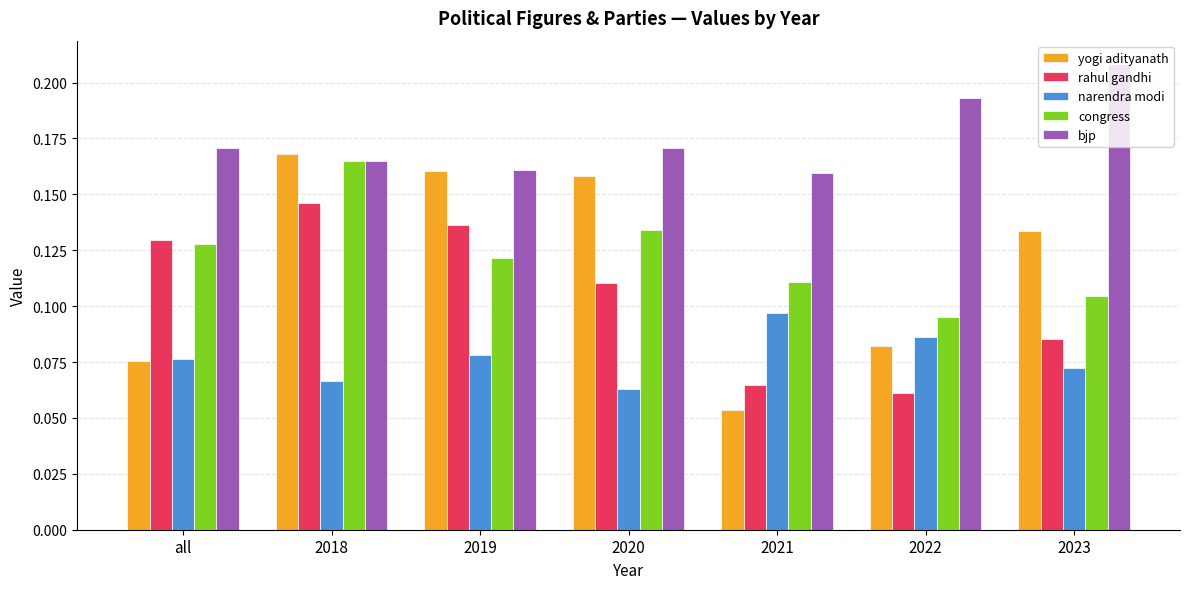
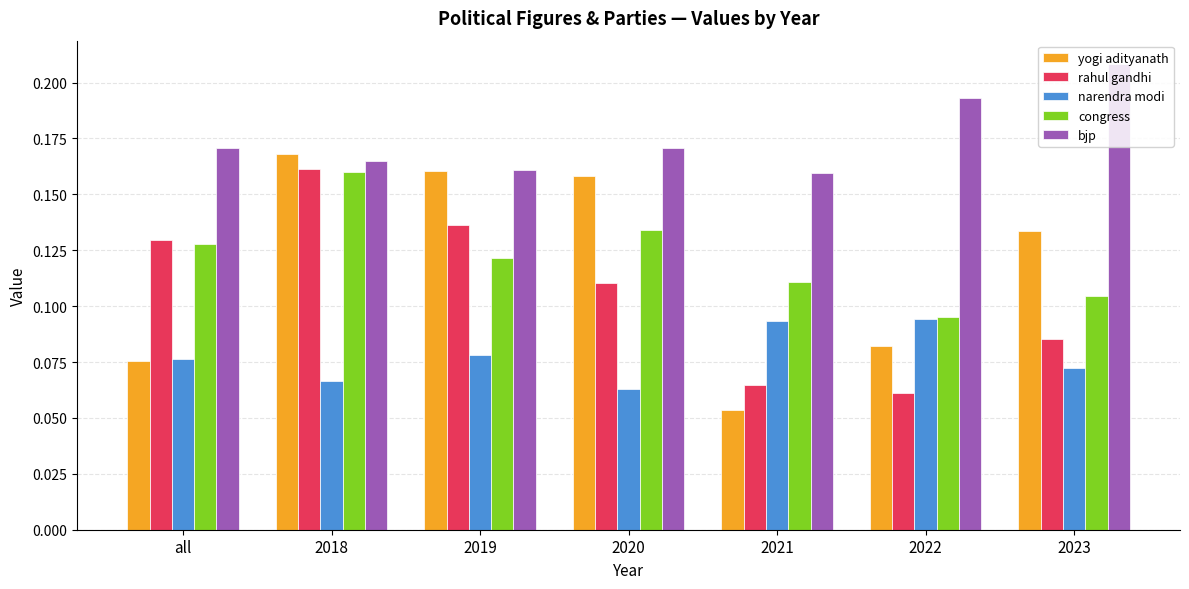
  {
    "yogi adityanath": {
      "all": 0.075,
      "2018": 0.168,
      "2019": 0.160,
      "2020": 0.158,
      "2021": 0.053,
      "2022": 0.082,
      "2023": 0.134
    },
    "rahul gandhi": {
      "all": 0.130,
-     "2018": 0.146,
+     "2018": 0.161,
      "2019": 0.136,
      "2020": 0.110,
      "2021": 0.065,
      "2022": 0.061,
      "2023": 0.085
    },
    "narendra modi": {
      "all": 0.076,
      "2018": 0.067,
      "2019": 0.078,
      "2020": 0.063,
-     "2021": 0.097,
-     "2022": 0.086,
+     "2021": 0.093,
+     "2022": 0.094,
      "2023": 0.072
    },
    "congress": {
      "all": 0.128,
-     "2018": 0.165,
+     "2018": 0.160,
      "2019": 0.122,
      "2020": 0.134,
      "2021": 0.111,
      "2022": 0.095,
      "2023": 0.105
    },
    "bjp": {
      "all": 0.171,
      "2018": 0.165,
      "2019": 0.161,
      "2020": 0.171,
      "2021": 0.160,
      "2022": 0.193
    }
  }
